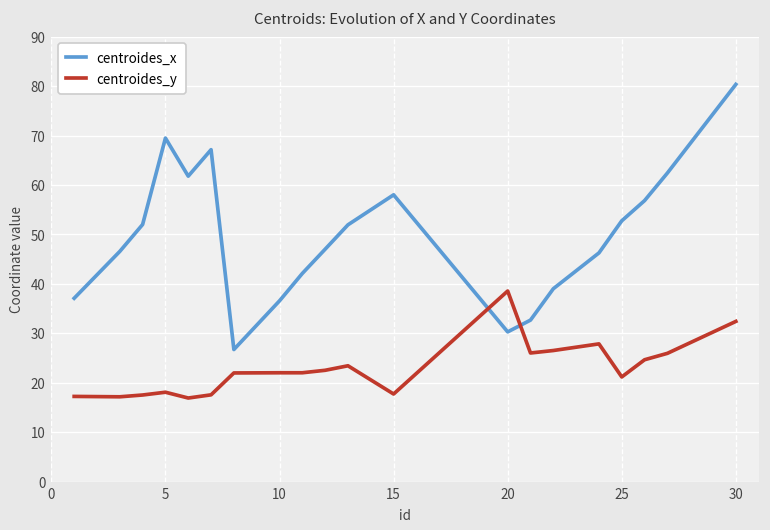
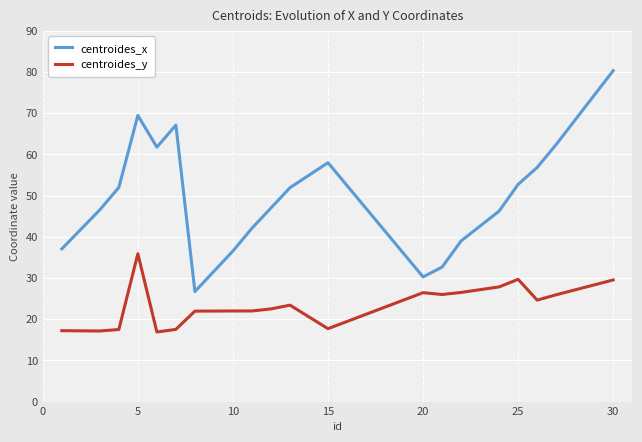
  {
    "centroides_x": {
      "5": 69,
      "10": 37,
      "15": 58,
      "20": 30,
      "25": 53,
      "30": 80
    },
    "centroides_y": {
-     "5": 18,
+     "5": 36,
      "10": 22,
      "15": 18,
-     "20": 39,
-     "25": 21,
-     "30": 32
+     "20": 26,
+     "25": 30,
+     "30": 30
    }
  }
